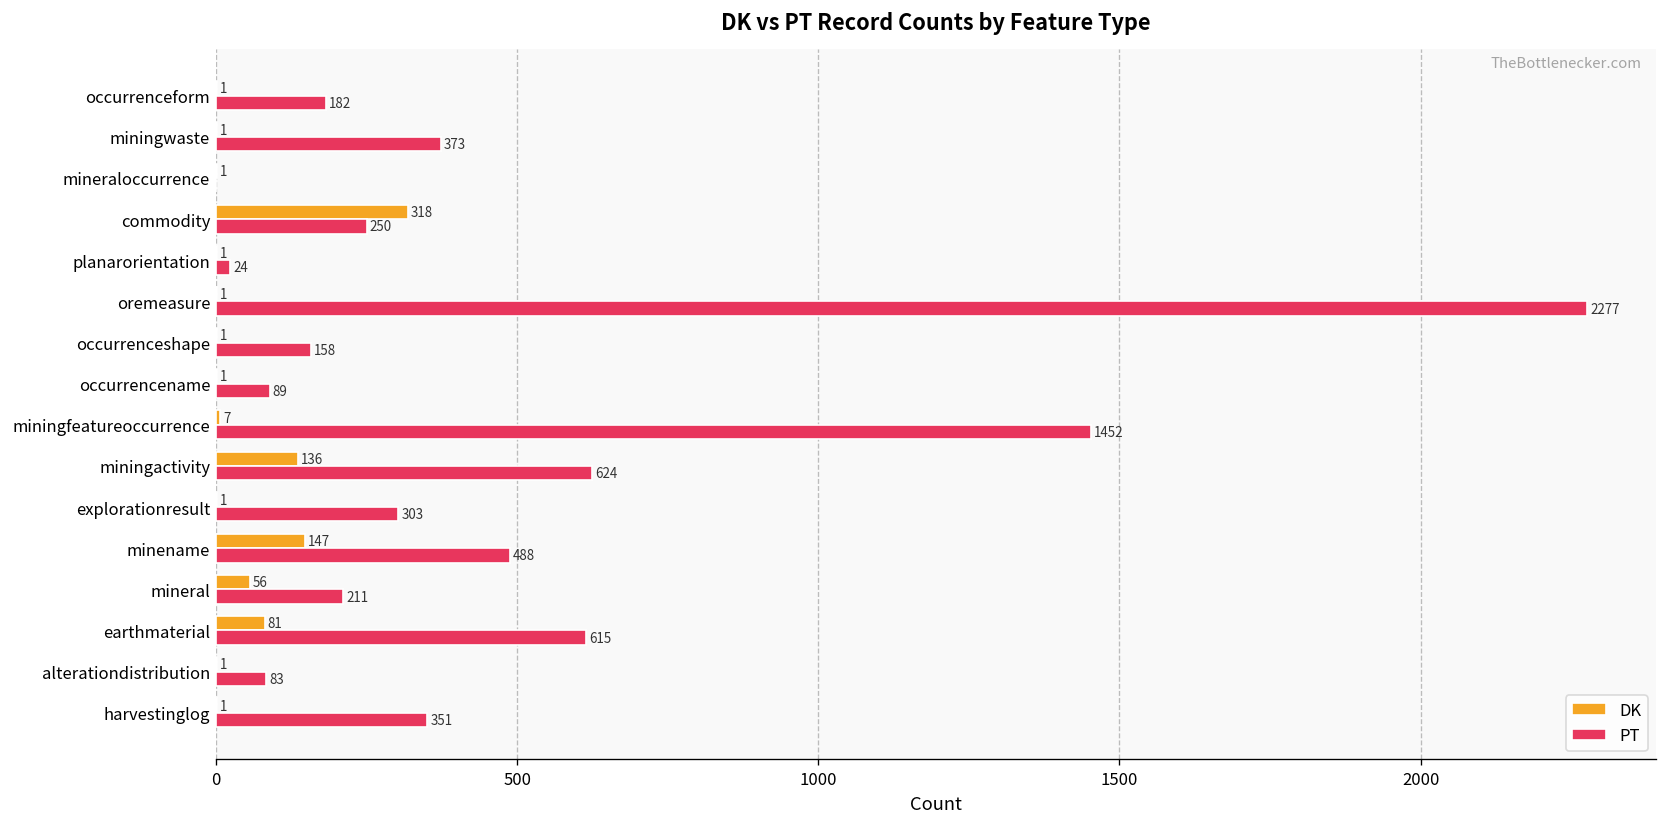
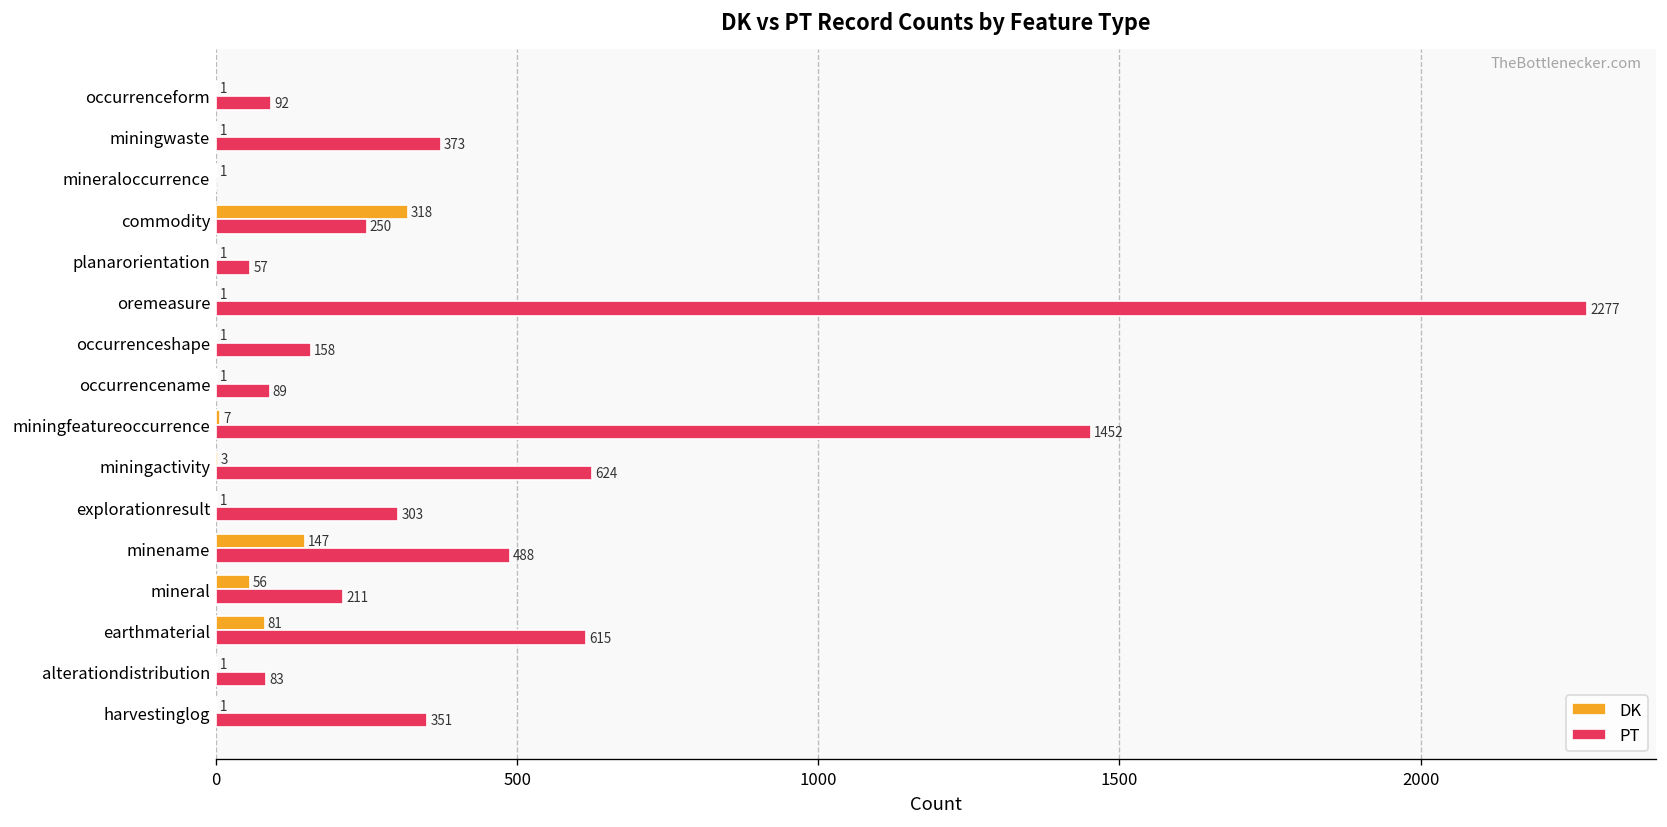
  {
    "DK": {
      "occurrenceform": 1,
      "miningwaste": 1,
      "mineraloccurrence": 1,
      "commodity": 318,
      "planarorientation": 1,
      "oremeasure": 1,
      "occurrenceshape": 1,
      "occurrencename": 1,
      "miningfeatureoccurrence": 7,
-     "miningactivity": 136,
+     "miningactivity": 3,
      "explorationresult": 1,
      "minename": 147,
      "mineral": 56,
      "earthmaterial": 81,
      "alterationdistribution": 1,
      "harvestinglog": 1
    },
    "PT": {
-     "occurrenceform": 182,
+     "occurrenceform": 92,
      "miningwaste": 373,
      "commodity": 250,
-     "planarorientation": 24,
+     "planarorientation": 57,
      "oremeasure": 2277,
      "occurrenceshape": 158,
      "occurrencename": 89,
      "miningfeatureoccurrence": 1452,
      "miningactivity": 624,
      "explorationresult": 303,
      "minename": 488,
      "mineral": 211,
      "earthmaterial": 615,
      "alterationdistribution": 83,
      "harvestinglog": 351
    }
  }
